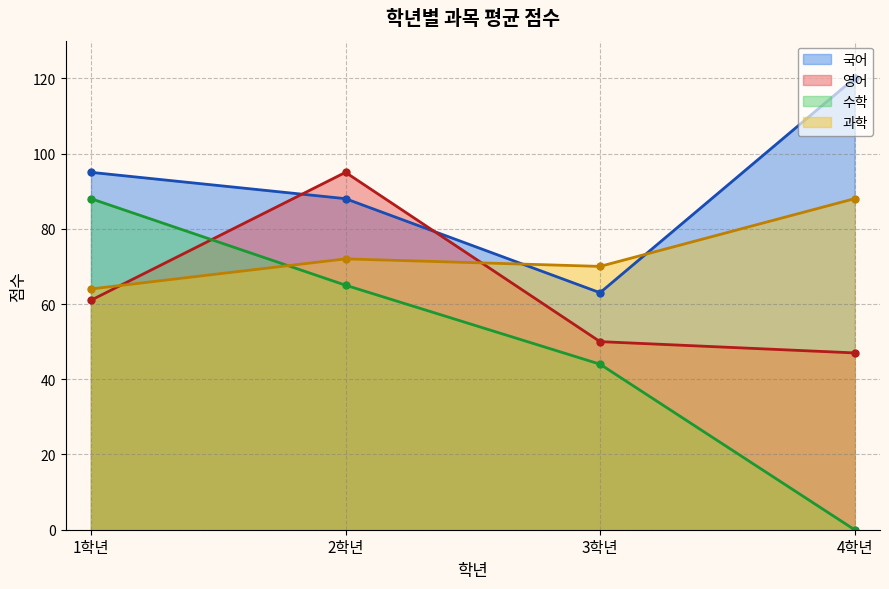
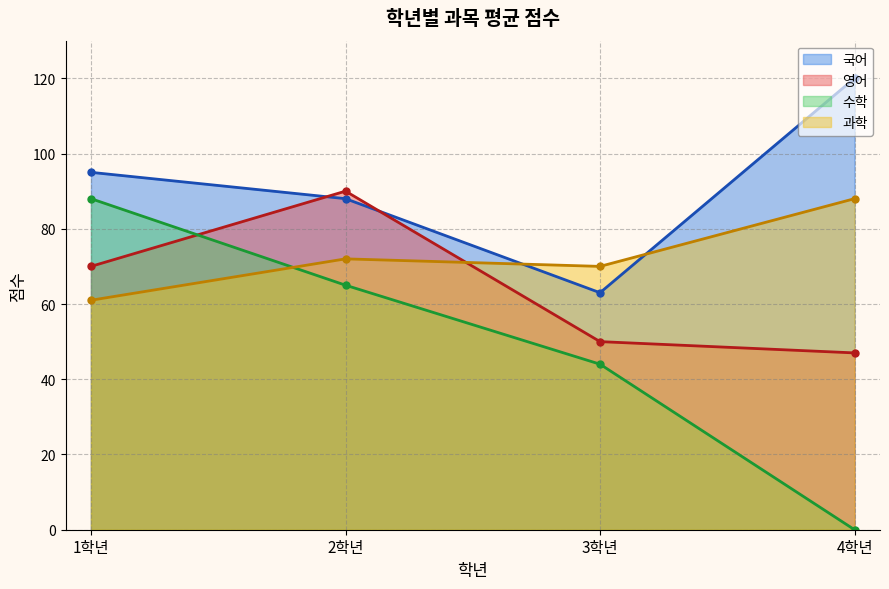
  {
    "국어": {
      "1학년": 95,
      "2학년": 88,
      "3학년": 63
    },
    "영어": {
-     "1학년": 61,
-     "2학년": 95,
+     "1학년": 70,
+     "2학년": 90,
      "3학년": 50,
      "4학년": 47
    },
    "수학": {
      "1학년": 88,
      "2학년": 65,
      "3학년": 44,
      "4학년": 0
    },
    "과학": {
-     "1학년": 64,
+     "1학년": 61,
      "2학년": 72,
      "3학년": 70,
      "4학년": 88
    }
  }
